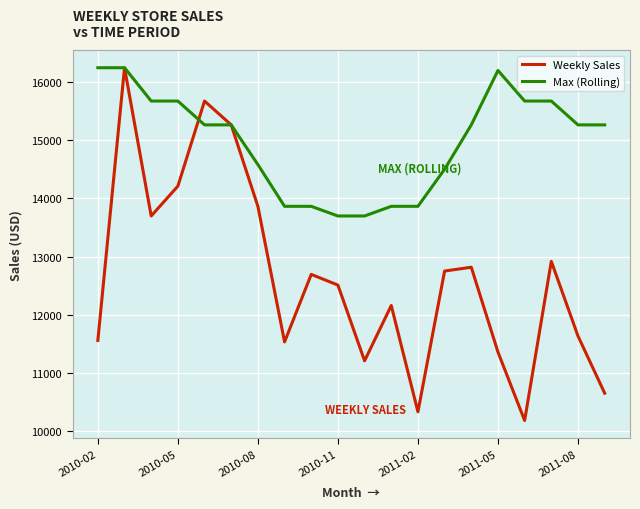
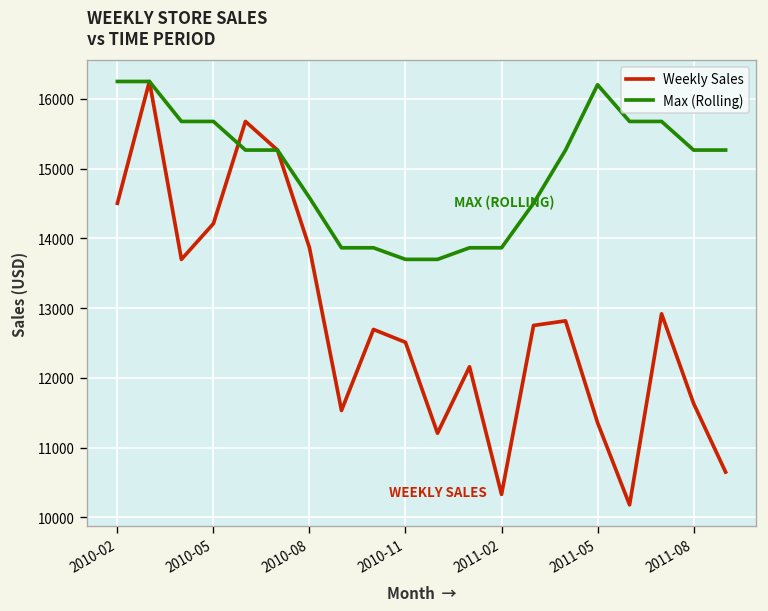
  {
    "Weekly Sales": {
-     "2010-02": 11600,
+     "2010-02": 14500,
      "2010-05": 14200,
      "2010-08": 13900,
      "2010-11": 12500,
      "2011-02": 10300,
      "2011-05": 11400,
      "2011-08": 11600
    },
    "Max (Rolling)": {
      "2010-02": 16200,
      "2010-05": 15700,
      "2010-08": 14600,
      "2010-11": 13700,
      "2011-02": 13900,
      "2011-05": 16200,
      "2011-08": 15300
    }
  }
